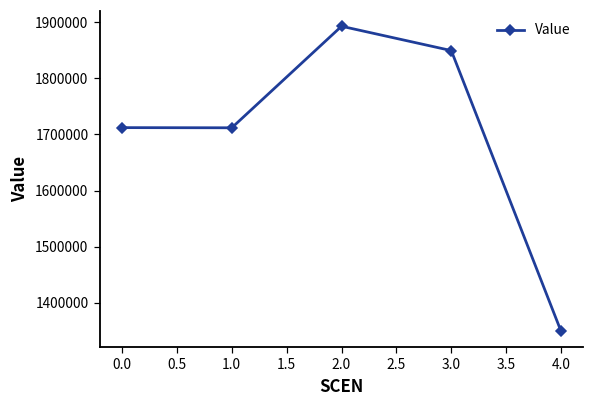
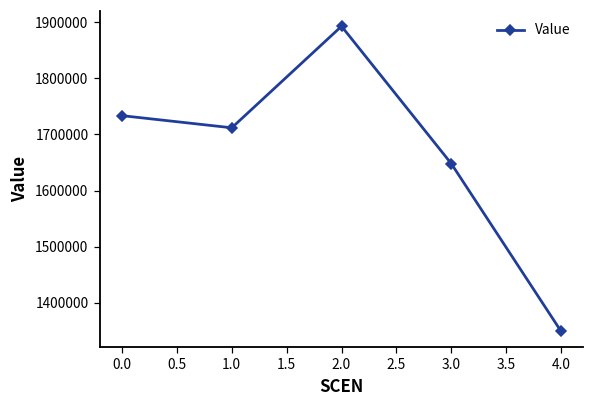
  {
-   "0.0": 1710000,
+   "0.0": 1730000,
    "1.0": 1710000,
    "2.0": 1890000,
-   "3.0": 1850000,
+   "3.0": 1650000,
    "4.0": 1350000
  }
